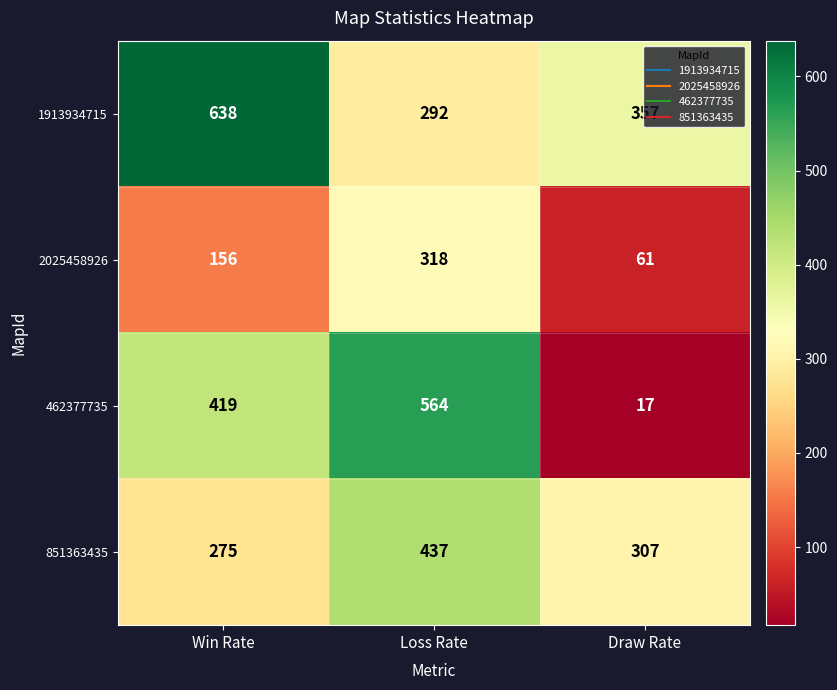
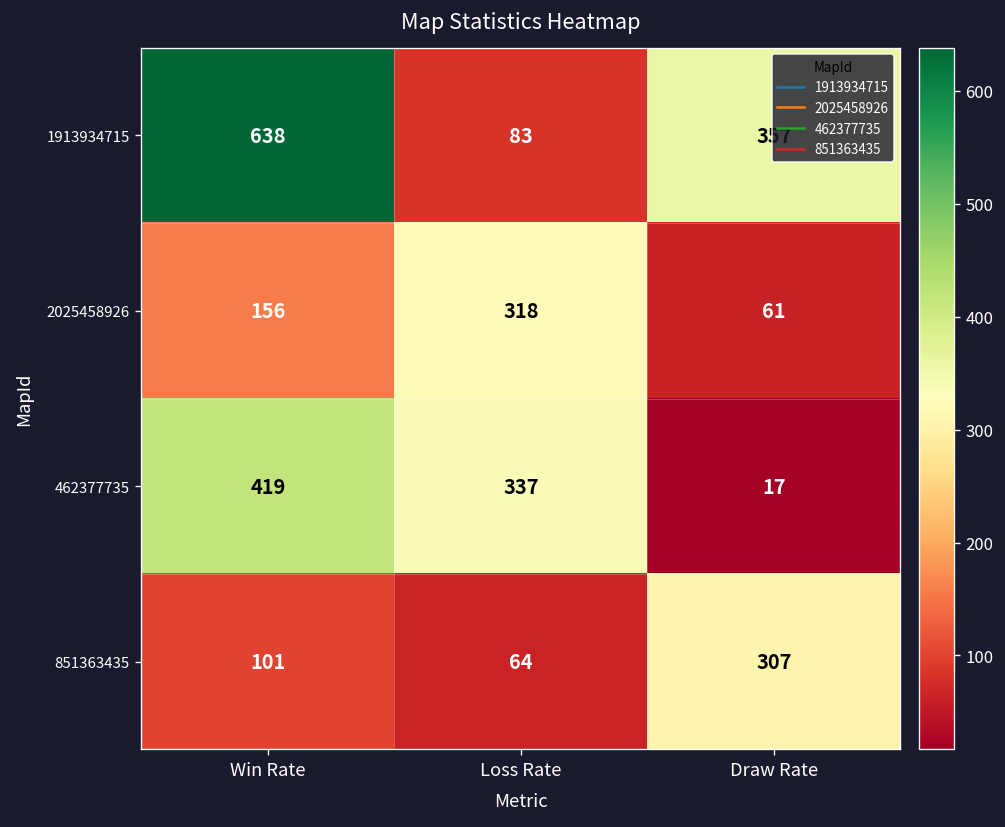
  {
    "1913934715": {
      "Win Rate": 638,
-     "Loss Rate": 292
+     "Loss Rate": 83
    },
    "2025458926": {
      "Win Rate": 156,
      "Loss Rate": 318,
      "Draw Rate": 61
    },
    "462377735": {
      "Win Rate": 419,
-     "Loss Rate": 564,
+     "Loss Rate": 337,
      "Draw Rate": 17
    },
    "851363435": {
-     "Win Rate": 275,
-     "Loss Rate": 437,
+     "Win Rate": 101,
+     "Loss Rate": 64,
      "Draw Rate": 307
    }
  }
